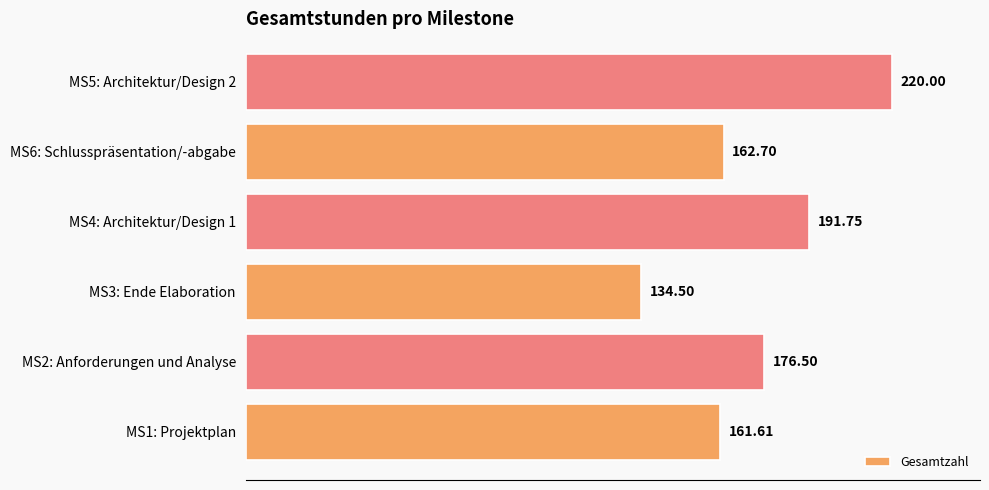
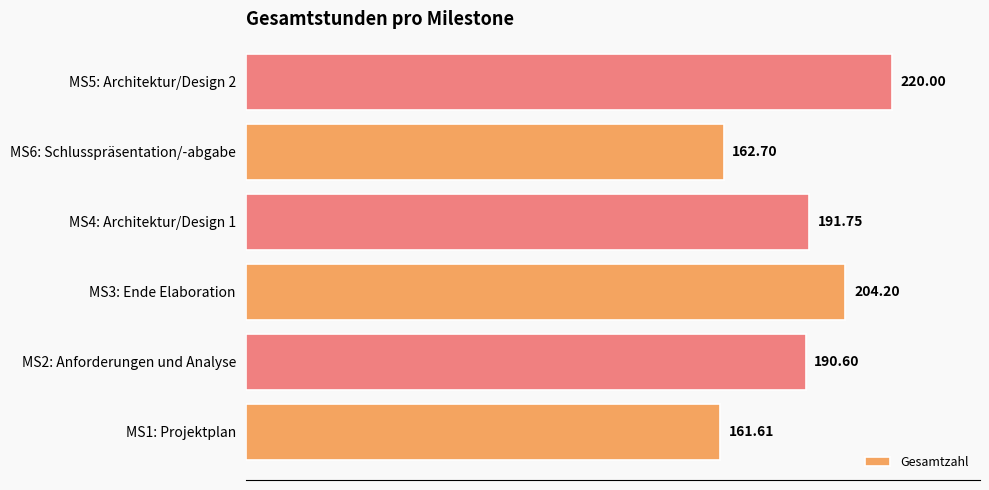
  {
    "MS5: Architektur/Design 2": 220.00,
    "MS6: Schlusspräsentation/-abgabe": 162.70,
    "MS4: Architektur/Design 1": 191.75,
-   "MS3: Ende Elaboration": 134.50,
-   "MS2: Anforderungen und Analyse": 176.50,
+   "MS3: Ende Elaboration": 204.20,
+   "MS2: Anforderungen und Analyse": 190.60,
    "MS1: Projektplan": 161.61
  }
